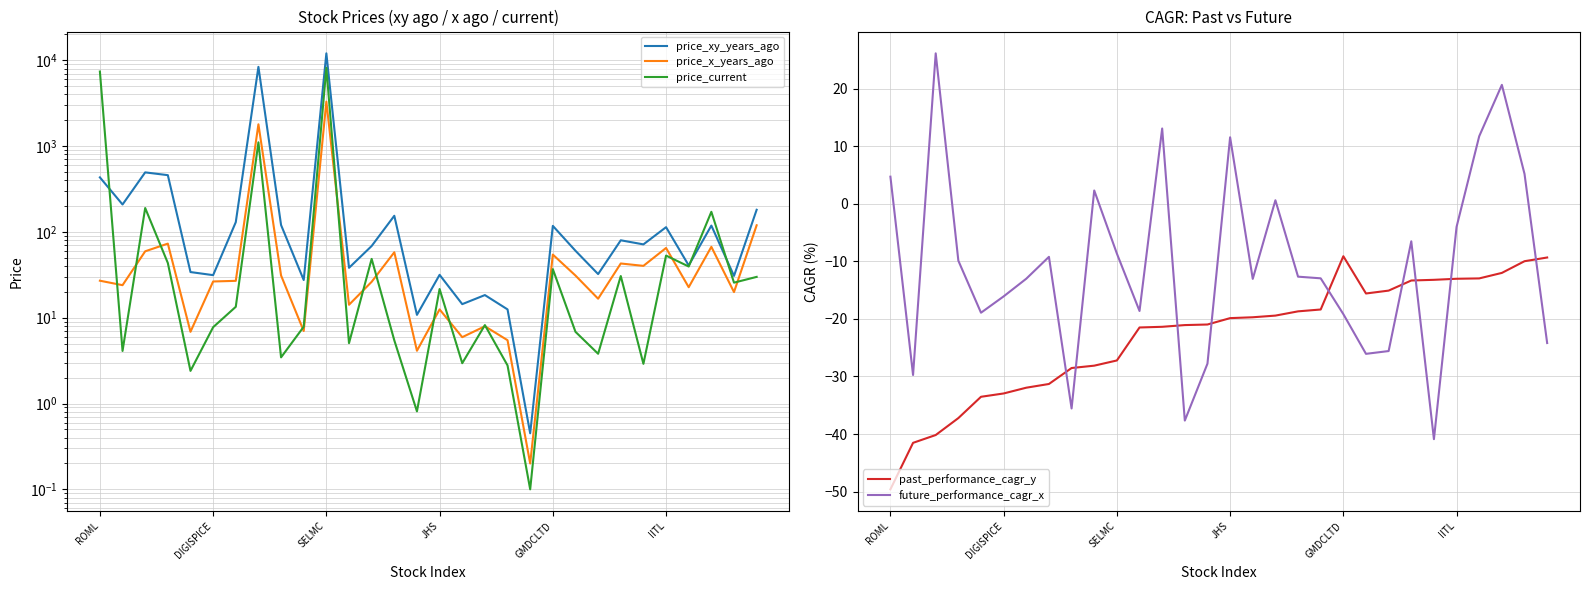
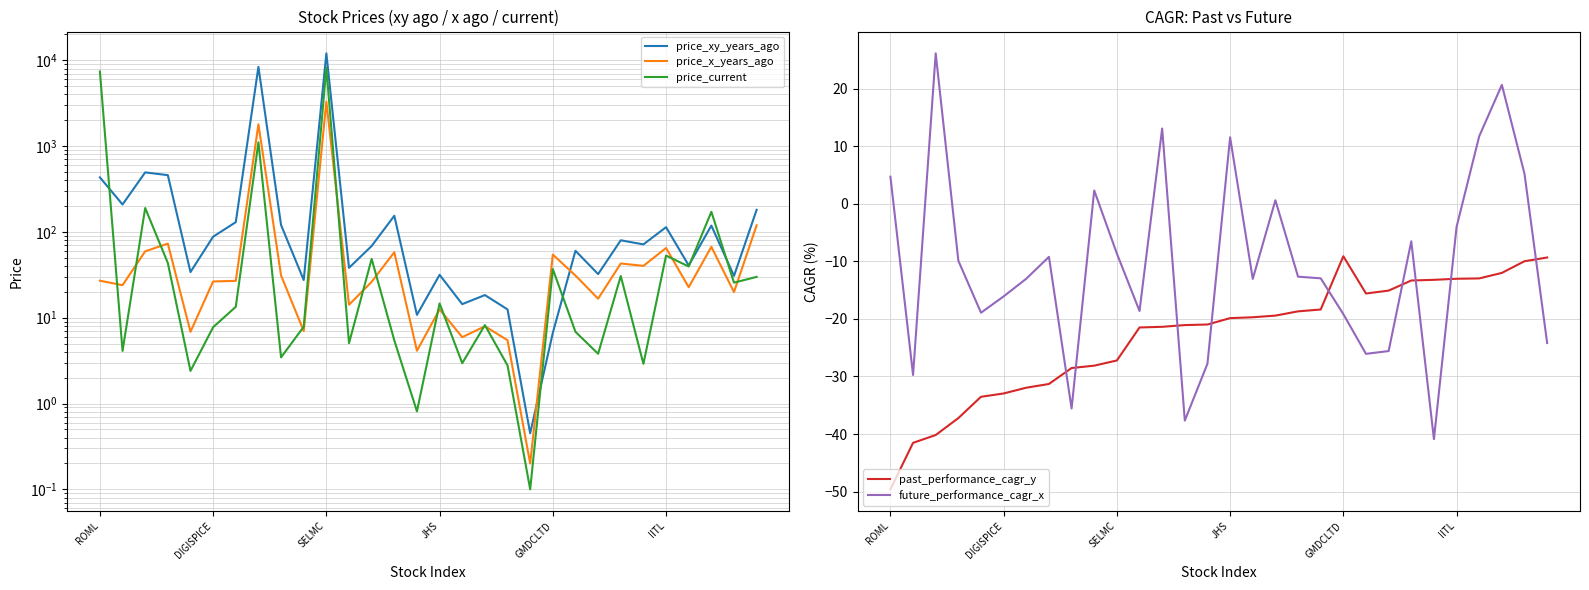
  {
    "Stock Prices (xy ago / x ago / current)": {
      "price_xy_years_ago": {
        "ROML": 400,
-       "DIGISPICE": 31,
+       "DIGISPICE": 90,
        "SELMC": 12000,
        "JHS": 32,
-       "GMDCLTD": 120,
+       "GMDCLTD": 7,
        "IITL": 110
      },
      "price_x_years_ago": {
        "ROML": 27,
        "DIGISPICE": 26,
        "SELMC": 3300,
        "JHS": 13,
        "GMDCLTD": 50,
        "IITL": 70
      },
      "price_current": {
        "ROML": 7000,
        "DIGISPICE": 8,
        "SELMC": 8000,
-       "JHS": 22,
+       "JHS": 15,
        "GMDCLTD": 37,
        "IITL": 50
      }
    },
    "CAGR: Past vs Future": {
      "past_performance_cagr_y": {
        "DIGISPICE": -33,
        "SELMC": -27,
        "JHS": -20,
        "GMDCLTD": -9,
        "IITL": -13
      },
      "future_performance_cagr_x": {
        "ROML": 5,
        "DIGISPICE": -16,
        "SELMC": -9,
        "JHS": 12,
        "GMDCLTD": -19,
        "IITL": -4
      }
    }
  }
